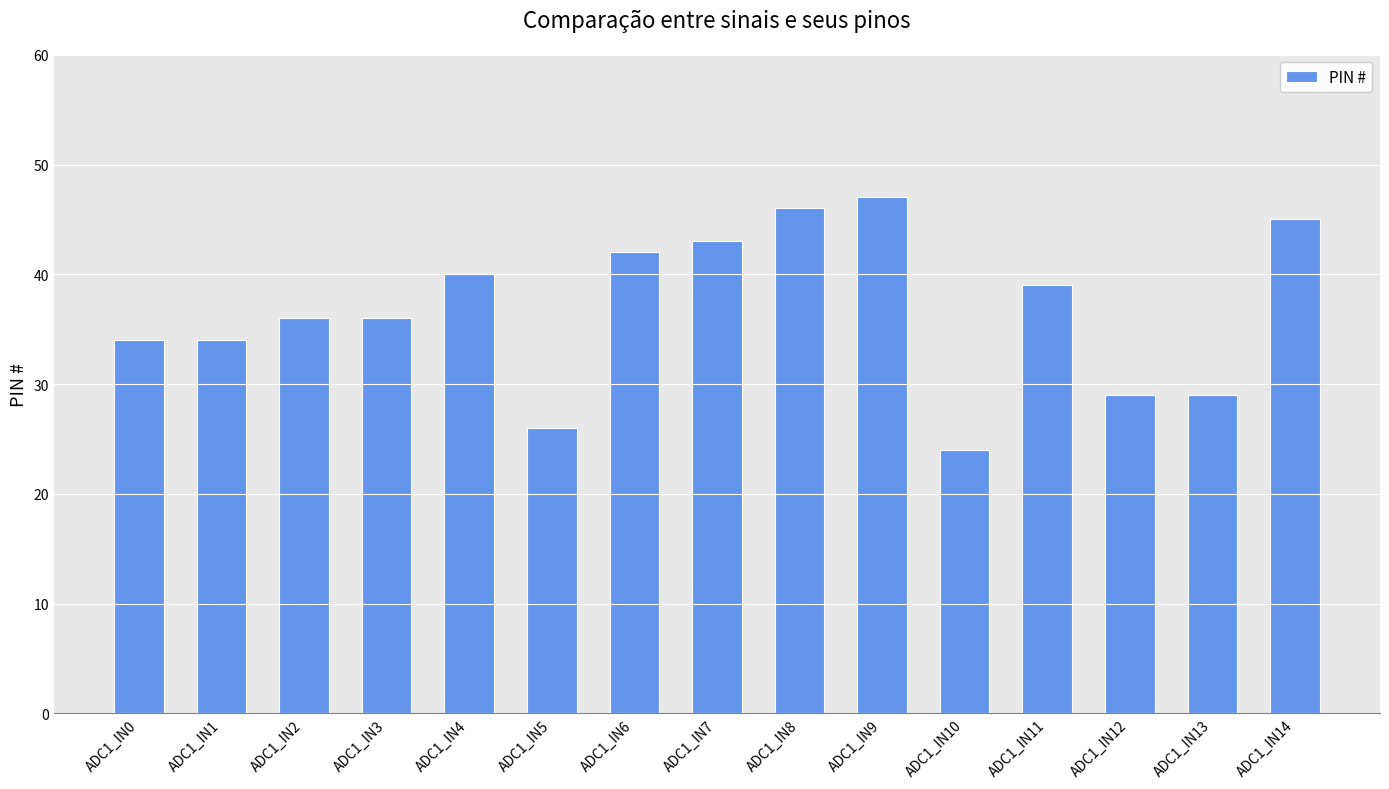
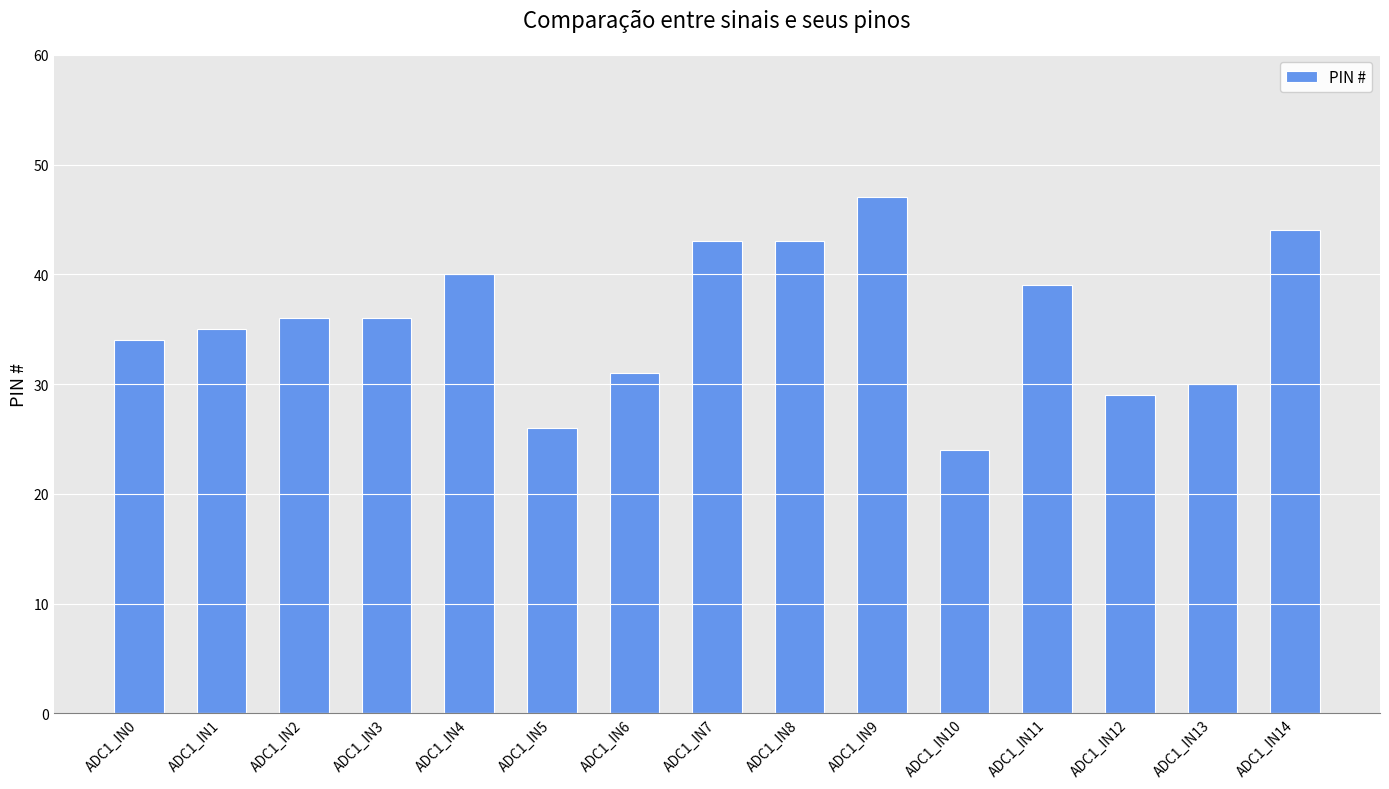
  {
    "ADC1_IN0": 34,
-   "ADC1_IN1": 34,
+   "ADC1_IN1": 35,
    "ADC1_IN2": 36,
    "ADC1_IN3": 36,
    "ADC1_IN4": 40,
    "ADC1_IN5": 26,
-   "ADC1_IN6": 42,
+   "ADC1_IN6": 31,
    "ADC1_IN7": 43,
-   "ADC1_IN8": 46,
+   "ADC1_IN8": 43,
    "ADC1_IN9": 47,
    "ADC1_IN10": 24,
    "ADC1_IN11": 39,
    "ADC1_IN12": 29,
-   "ADC1_IN13": 29,
-   "ADC1_IN14": 45
+   "ADC1_IN13": 30,
+   "ADC1_IN14": 44
  }
